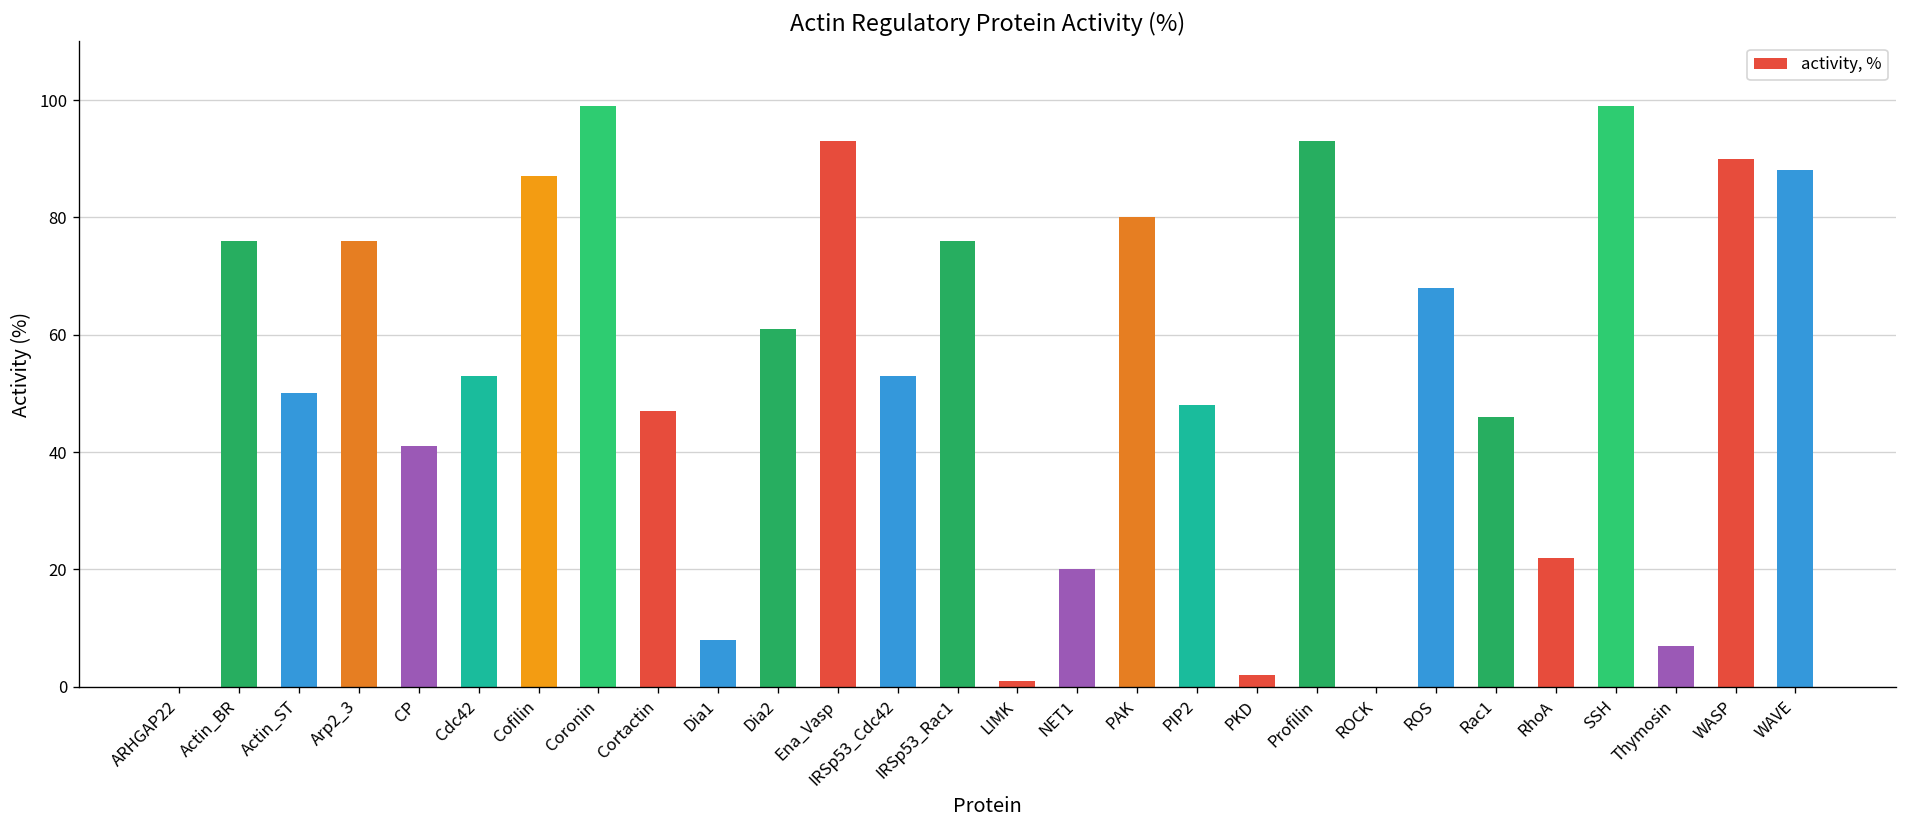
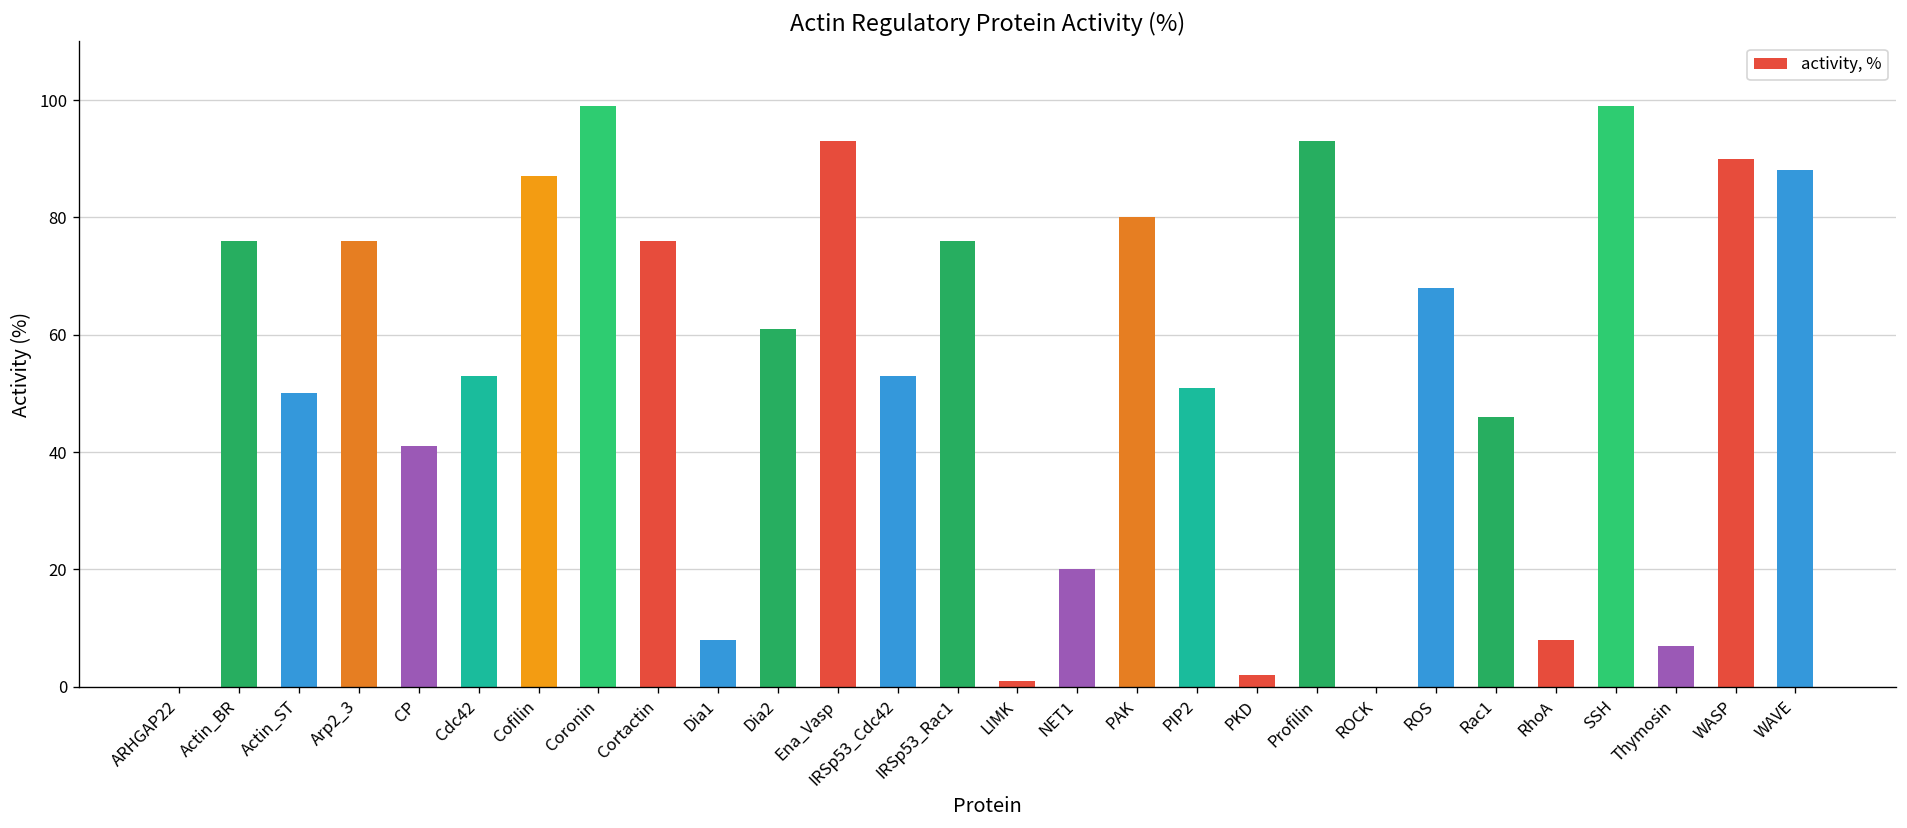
  {
    "ARHGAP22": 0,
    "Actin_BR": 76,
    "Actin_ST": 50,
    "Arp2_3": 76,
    "CP": 41,
    "Cdc42": 53,
    "Cofilin": 87,
    "Coronin": 99,
-   "Cortactin": 47,
+   "Cortactin": 76,
    "Dia1": 8,
    "Dia2": 61,
    "Ena_Vasp": 93,
    "IRSp53_Cdc42": 53,
    "IRSp53_Rac1": 76,
    "LIMK": 1,
    "NET1": 20,
    "PAK": 80,
-   "PIP2": 48,
+   "PIP2": 51,
    "PKD": 2,
    "Profilin": 93,
    "ROCK": 0,
    "ROS": 68,
    "Rac1": 46,
-   "RhoA": 22,
+   "RhoA": 8,
    "SSH": 99,
    "Thymosin": 7,
    "WASP": 90,
    "WAVE": 88
  }
